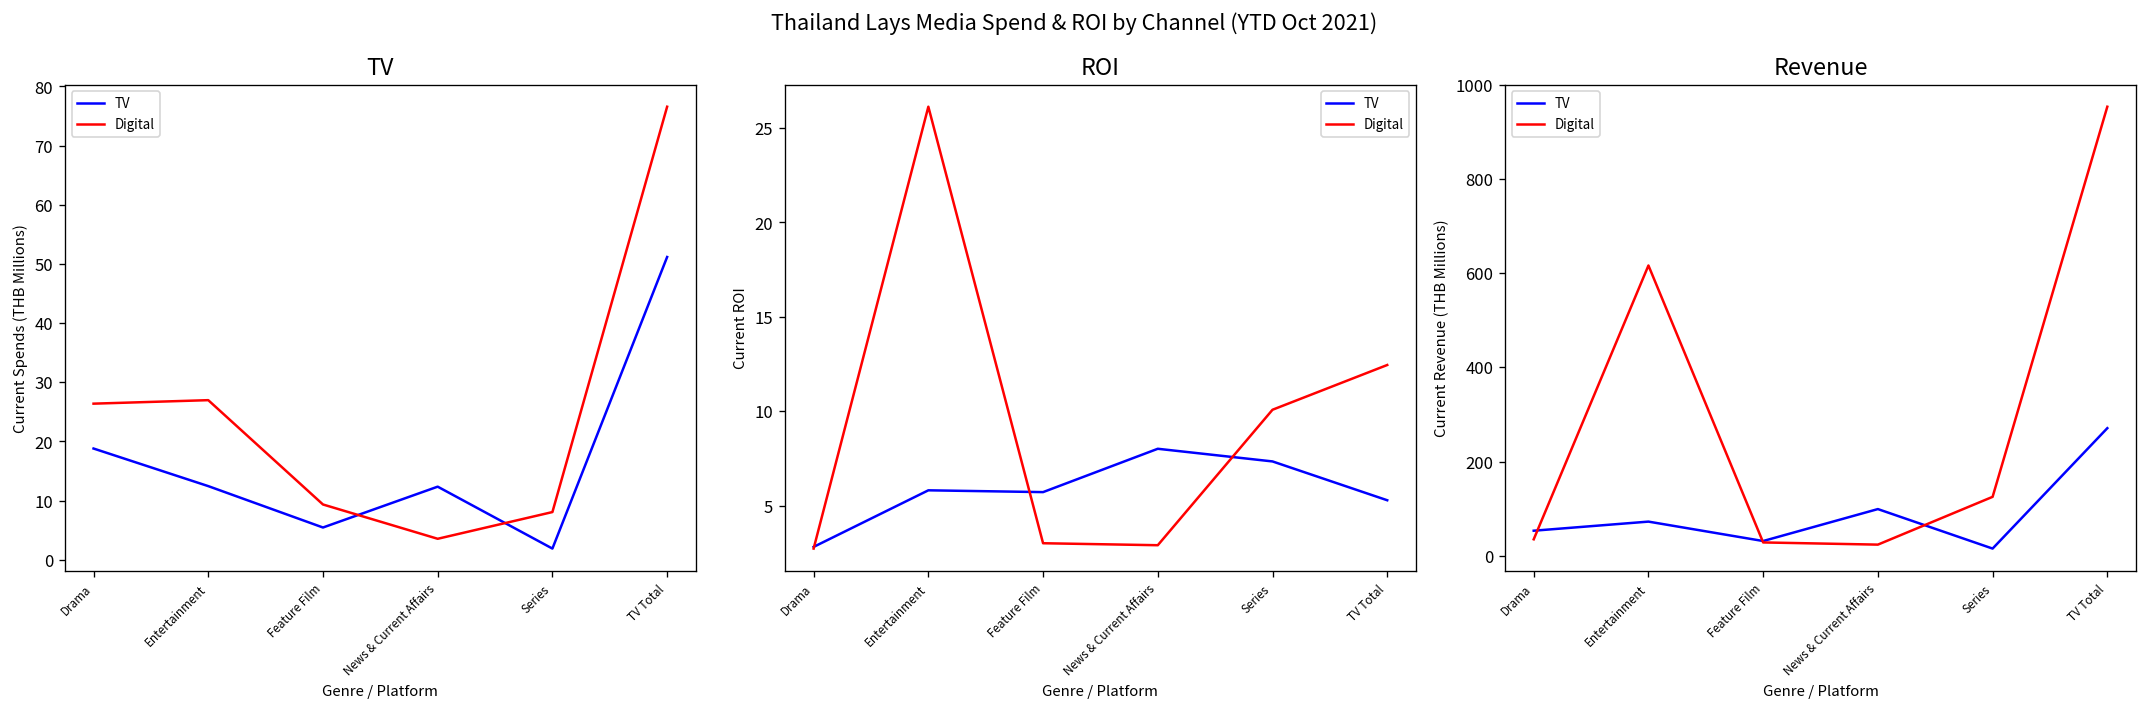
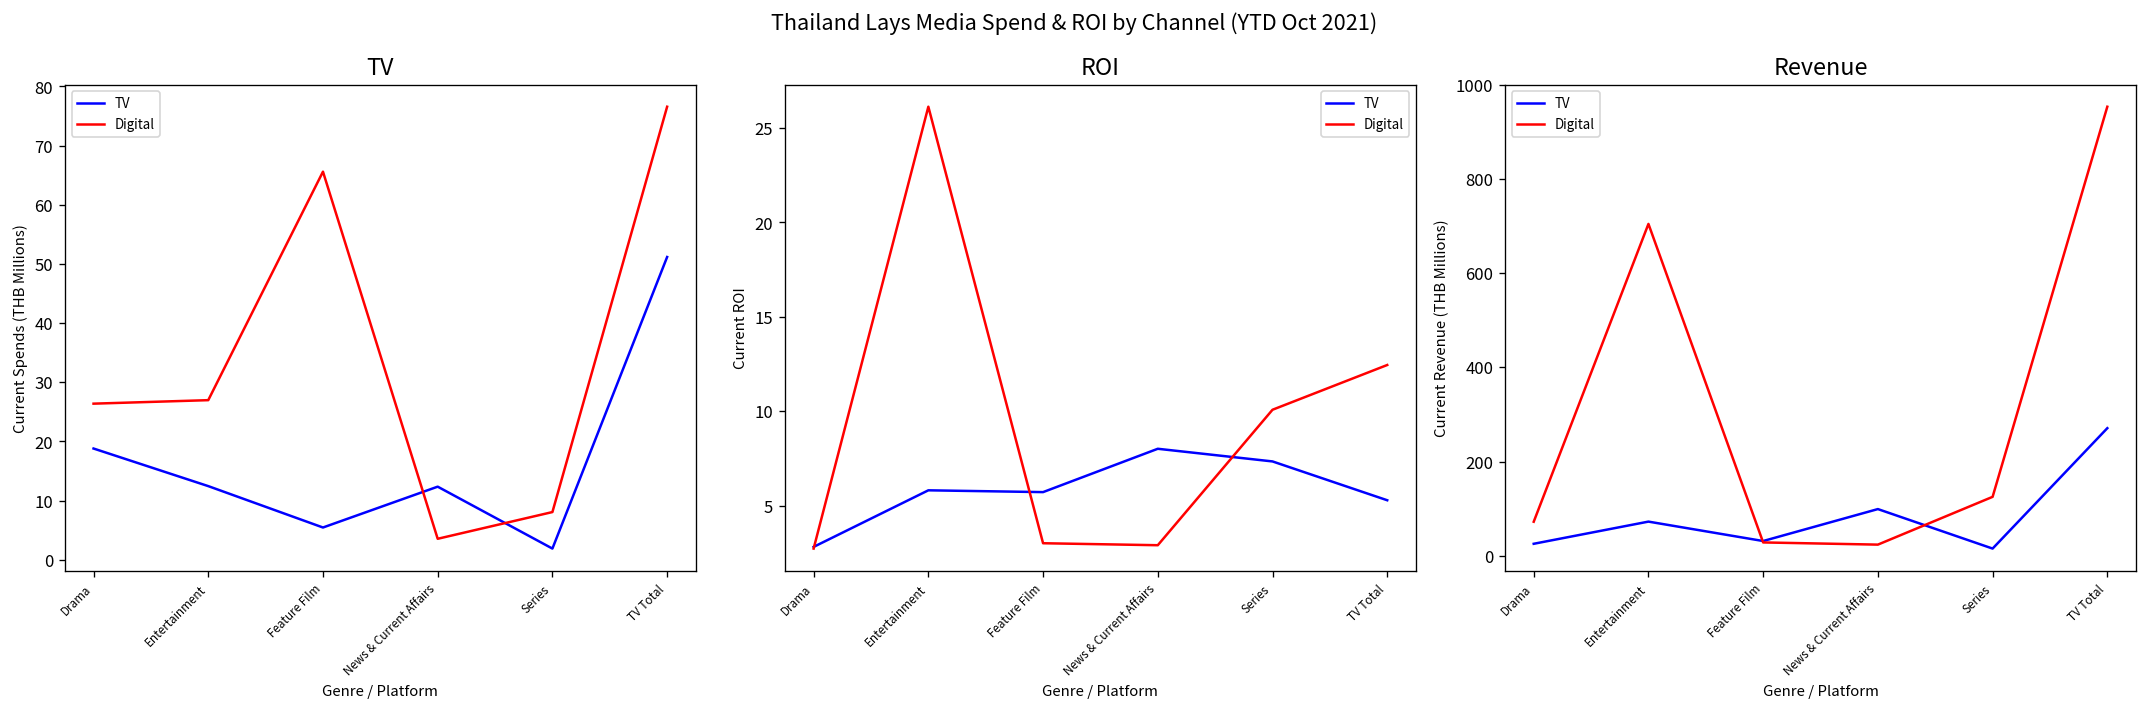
  {
    "TV": {
      "TV": {
        "Drama": 19,
        "Entertainment": 12,
        "Feature Film": 5,
        "News & Current Affairs": 12,
        "Series": 2,
        "TV Total": 51
      },
      "Digital": {
        "Drama": 26,
        "Entertainment": 27,
-       "Feature Film": 9,
+       "Feature Film": 66,
        "News & Current Affairs": 4,
        "Series": 8,
        "TV Total": 77
      }
    },
    "ROI": {
      "TV": {
        "Entertainment": 5.8,
        "Feature Film": 5.7,
        "News & Current Affairs": 8.0,
        "Series": 7.3,
        "TV Total": 5.3
      },
      "Digital": {
        "Entertainment": 26.1,
        "Feature Film": 3.0,
        "News & Current Affairs": 2.9,
        "Series": 10.1,
        "TV Total": 12.5
      }
    },
    "Revenue": {
      "TV": {
-       "Drama": 50,
+       "Drama": 30,
        "Entertainment": 70,
        "News & Current Affairs": 100,
        "Series": 20,
        "TV Total": 270
      },
      "Digital": {
-       "Drama": 30,
-       "Entertainment": 620,
+       "Drama": 70,
+       "Entertainment": 700,
        "News & Current Affairs": 20,
        "Series": 130,
        "TV Total": 950
      }
    }
  }
